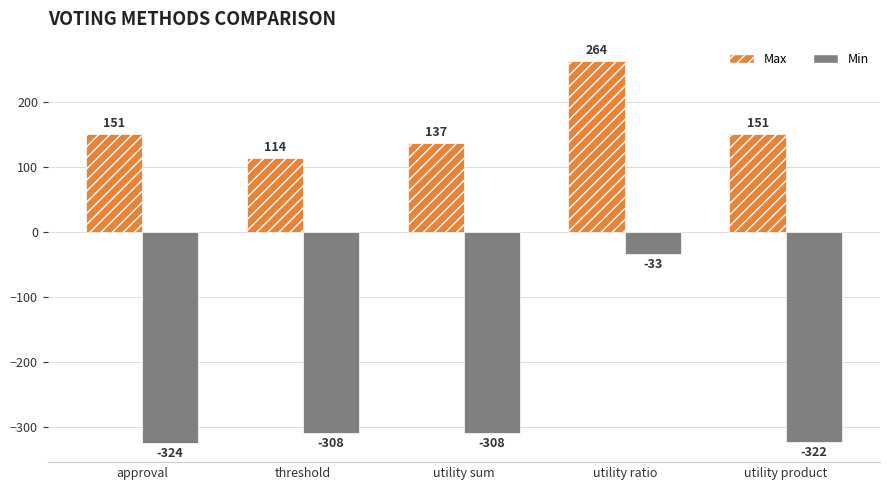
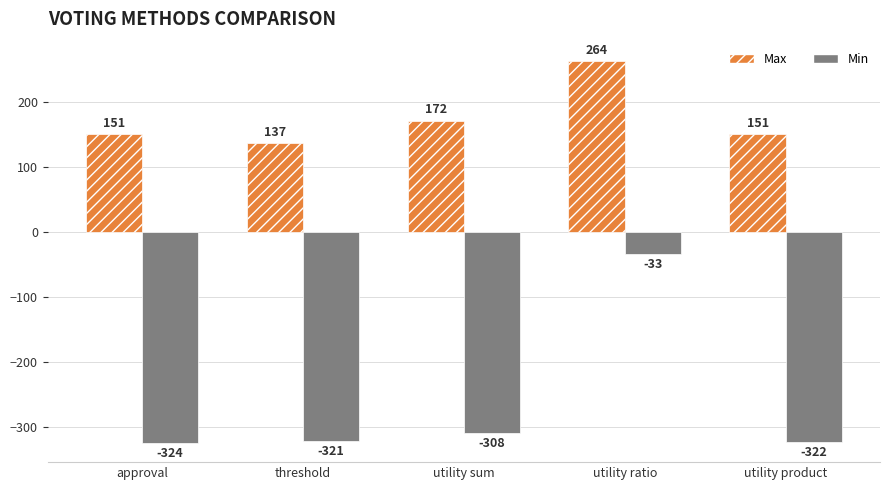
  {
    "Max": {
      "approval": 151,
-     "threshold": 114,
-     "utility sum": 137,
+     "threshold": 137,
+     "utility sum": 172,
      "utility ratio": 264,
      "utility product": 151
    },
    "Min": {
      "approval": -324,
-     "threshold": -308,
+     "threshold": -321,
      "utility sum": -308,
      "utility ratio": -33,
      "utility product": -322
    }
  }
